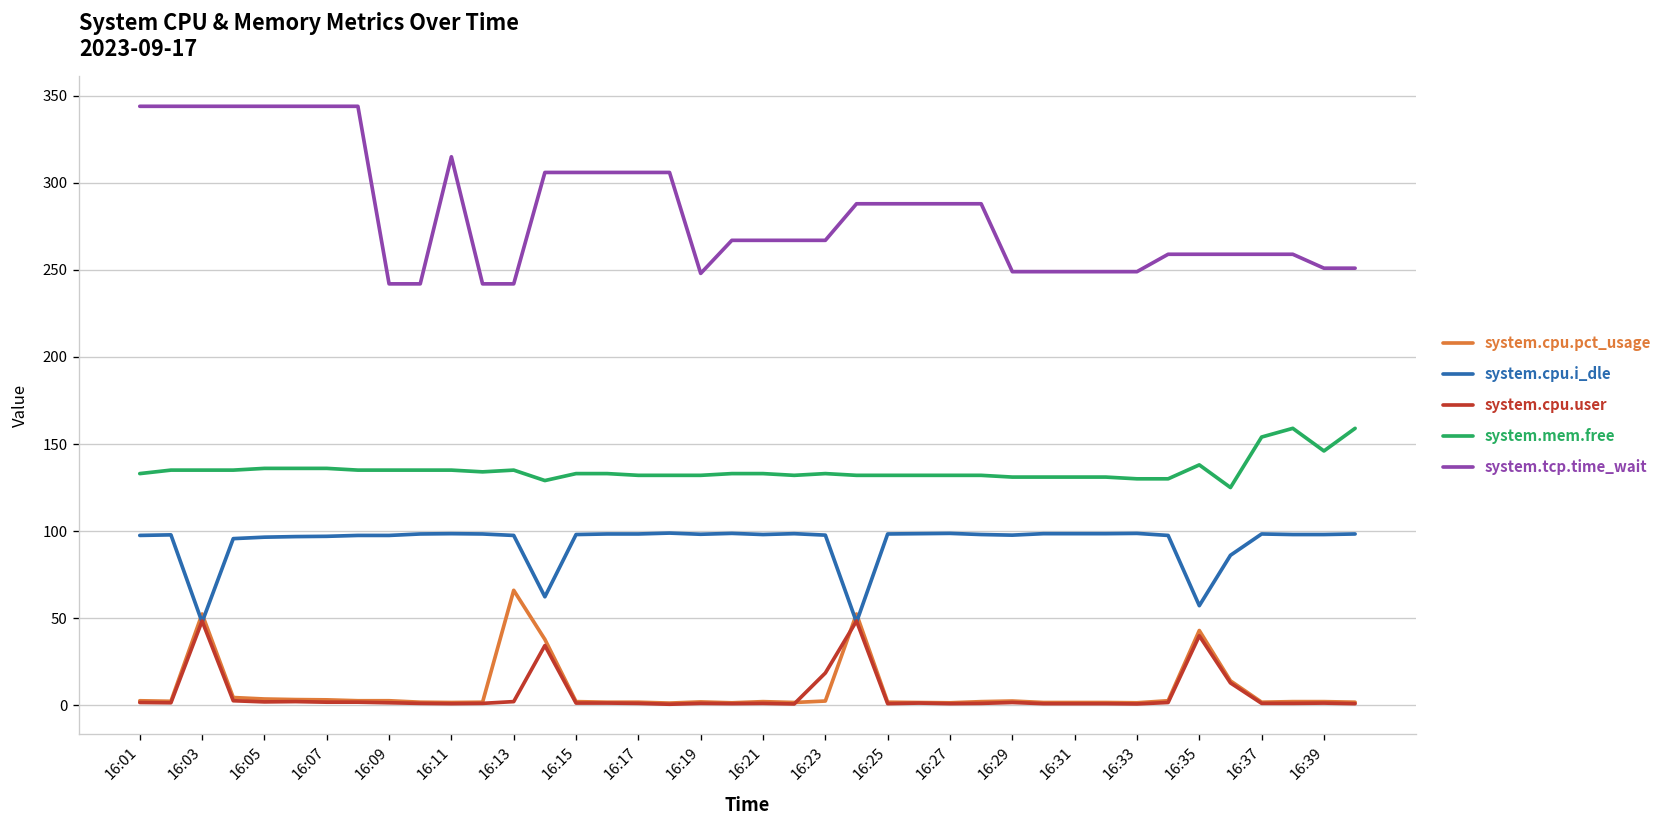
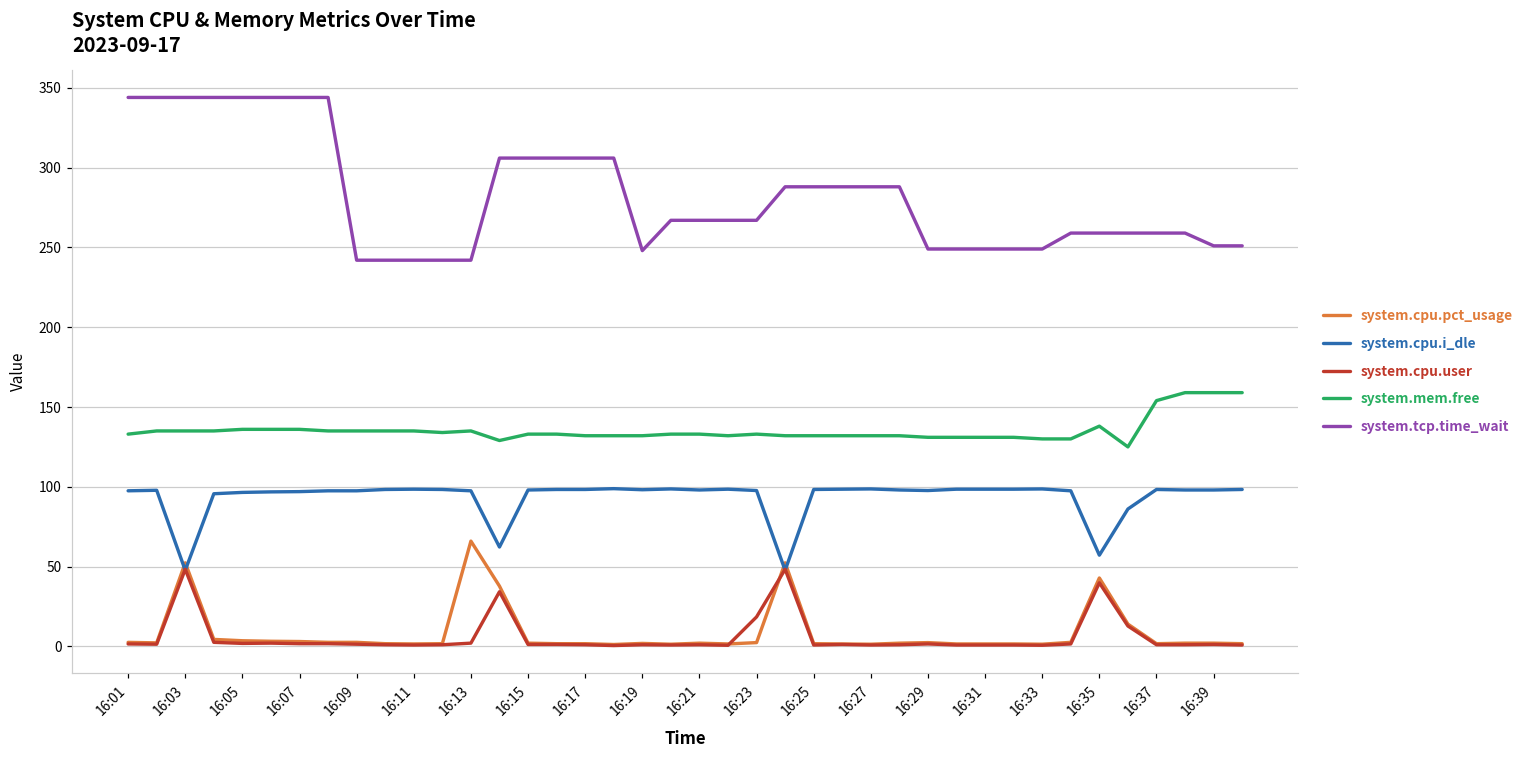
  {
    "system.cpu.pct_usage": {
      "16:03": 52,
      "16:13": 66,
      "16:23": 2,
      "16:35": 43
    },
    "system.cpu.i_dle": {
      "16:01": 97,
      "16:05": 96,
      "16:07": 97,
      "16:09": 97,
      "16:11": 98,
      "16:13": 97,
      "16:15": 98,
      "16:17": 98,
      "16:19": 98,
      "16:21": 98,
      "16:23": 98,
      "16:25": 98,
      "16:27": 99,
      "16:29": 98,
      "16:31": 98,
      "16:33": 99,
      "16:35": 57,
      "16:37": 98,
      "16:39": 98
    },
    "system.cpu.user": {
      "16:13": 2,
      "16:23": 18,
      "16:35": 40
    },
    "system.mem.free": {
      "16:01": 133,
      "16:03": 135,
      "16:05": 136,
      "16:07": 136,
      "16:09": 135,
      "16:11": 135,
      "16:13": 135,
      "16:15": 133,
      "16:17": 132,
      "16:19": 132,
      "16:21": 133,
      "16:23": 133,
      "16:25": 132,
      "16:27": 132,
      "16:29": 131,
      "16:31": 131,
      "16:33": 130,
      "16:35": 138,
      "16:37": 154,
-     "16:39": 146
+     "16:39": 159
    },
    "system.tcp.time_wait": {
      "16:01": 344,
      "16:03": 344,
      "16:05": 344,
      "16:07": 344,
      "16:09": 242,
-     "16:11": 315,
+     "16:11": 242,
      "16:13": 242,
      "16:15": 306,
      "16:17": 306,
      "16:19": 248,
      "16:21": 267,
      "16:23": 267,
      "16:25": 288,
      "16:27": 288,
      "16:29": 249,
      "16:31": 249,
      "16:33": 249,
      "16:35": 259,
      "16:37": 259,
      "16:39": 251
    }
  }
